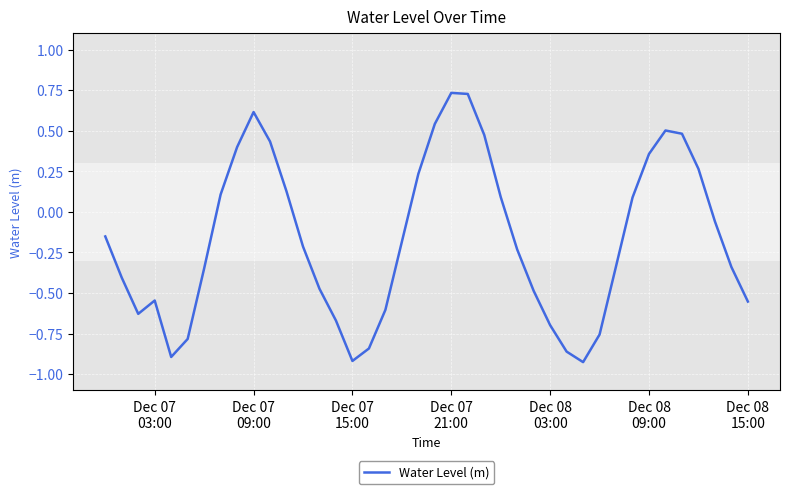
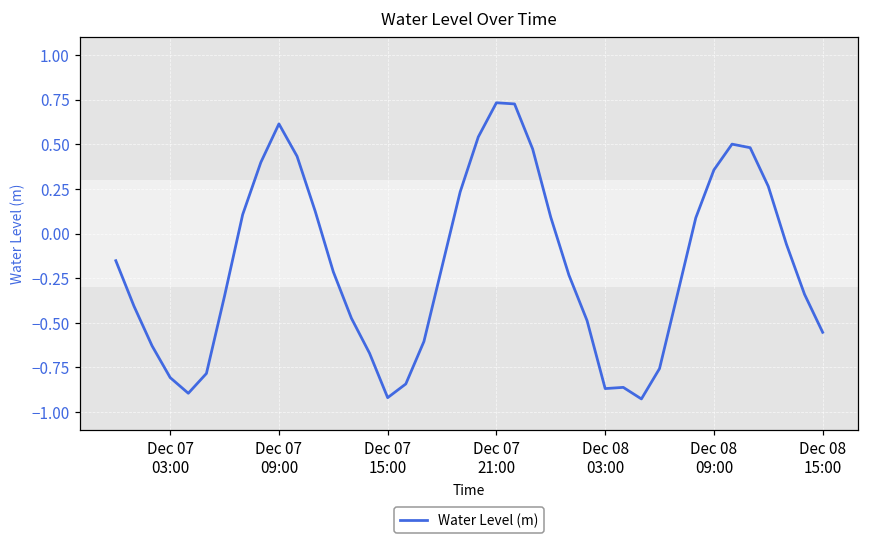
  {
-   "Dec 07 03:00": -0.55,
+   "Dec 07 03:00": -0.81,
    "Dec 07 09:00": 0.61,
    "Dec 07 15:00": -0.92,
    "Dec 07 21:00": 0.73,
-   "Dec 08 03:00": -0.70,
+   "Dec 08 03:00": -0.87,
    "Dec 08 09:00": 0.36,
    "Dec 08 15:00": -0.55
  }
